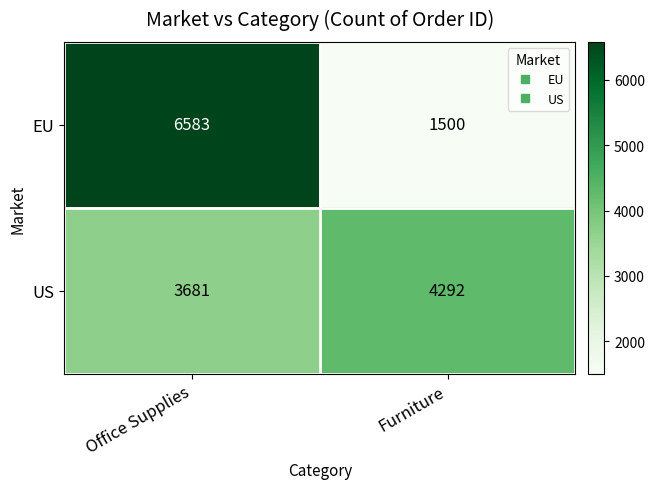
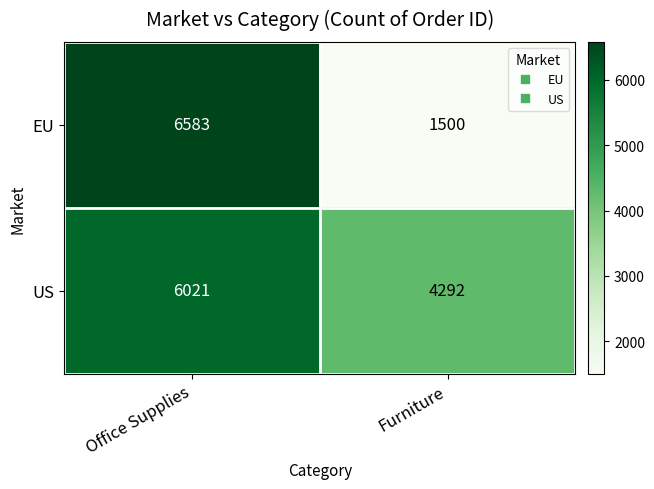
  {
    "EU": {
      "Office Supplies": 6583,
      "Furniture": 1500
    },
    "US": {
-     "Office Supplies": 3681,
+     "Office Supplies": 6021,
      "Furniture": 4292
    }
  }
